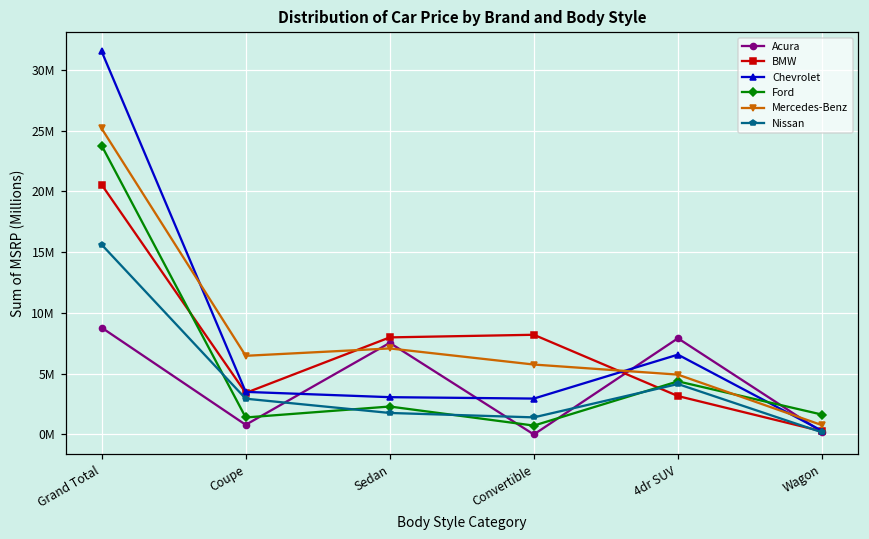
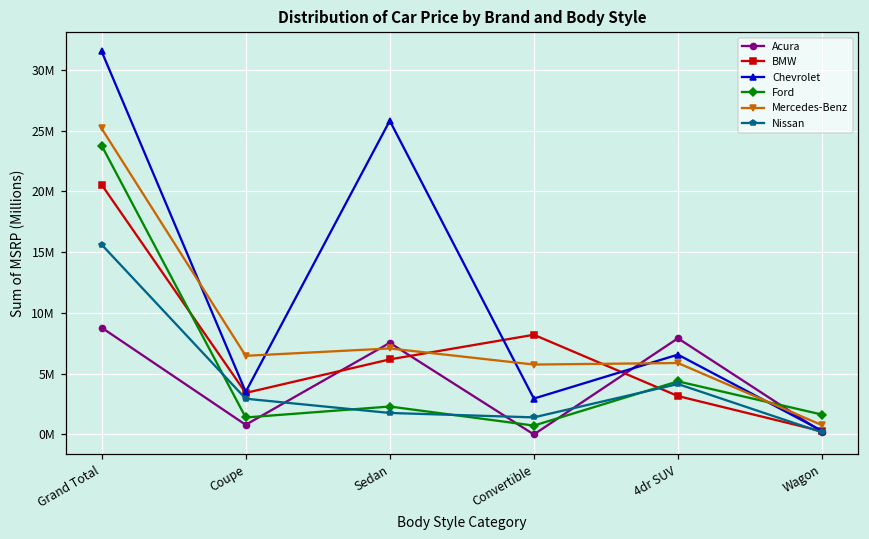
  {
    "Acura": {
      "Grand Total": 8800000,
      "Coupe": 800000,
      "Sedan": 7500000,
      "Convertible": 0,
      "4dr SUV": 7900000
    },
    "BMW": {
      "Grand Total": 20600000,
-     "Sedan": 8000000,
+     "Sedan": 6200000,
      "Convertible": 8200000,
      "4dr SUV": 3200000
    },
    "Chevrolet": {
      "Grand Total": 31500000,
-     "Sedan": 3100000,
+     "Sedan": 25800000,
      "Convertible": 3000000,
      "4dr SUV": 6600000
    },
    "Ford": {
      "Grand Total": 23800000,
      "Coupe": 1400000,
      "Sedan": 2300000,
      "Convertible": 700000,
      "Wagon": 1600000
    },
    "Mercedes-Benz": {
      "Grand Total": 25200000,
      "Coupe": 6500000,
      "Sedan": 7100000,
      "Convertible": 5800000,
-     "4dr SUV": 4900000,
+     "4dr SUV": 5900000,
      "Wagon": 800000
    },
    "Nissan": {
      "Grand Total": 15600000,
      "Coupe": 2900000,
      "Sedan": 1800000,
      "Convertible": 1400000
    }
  }
